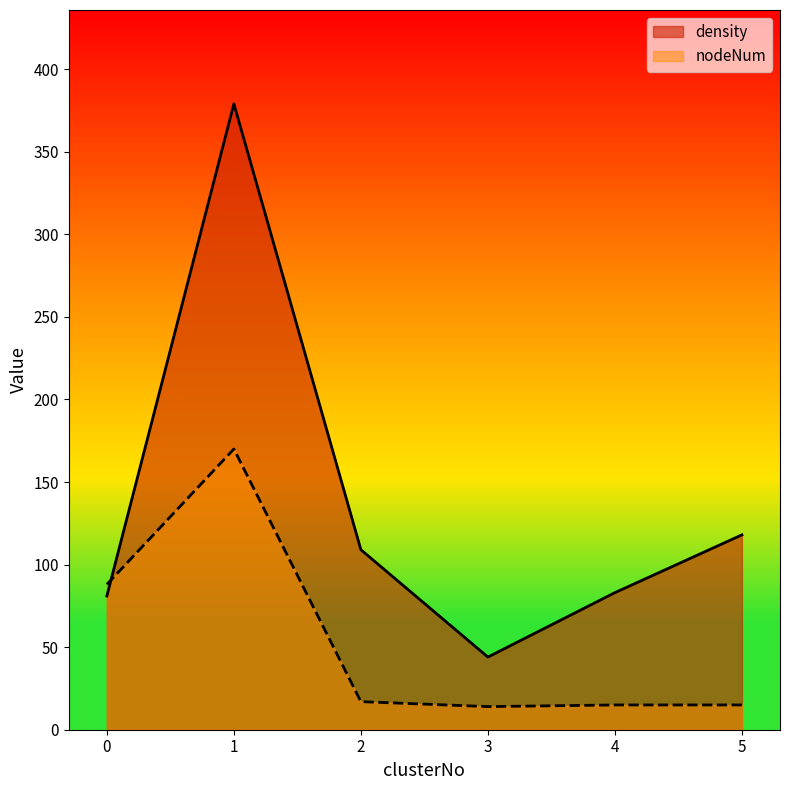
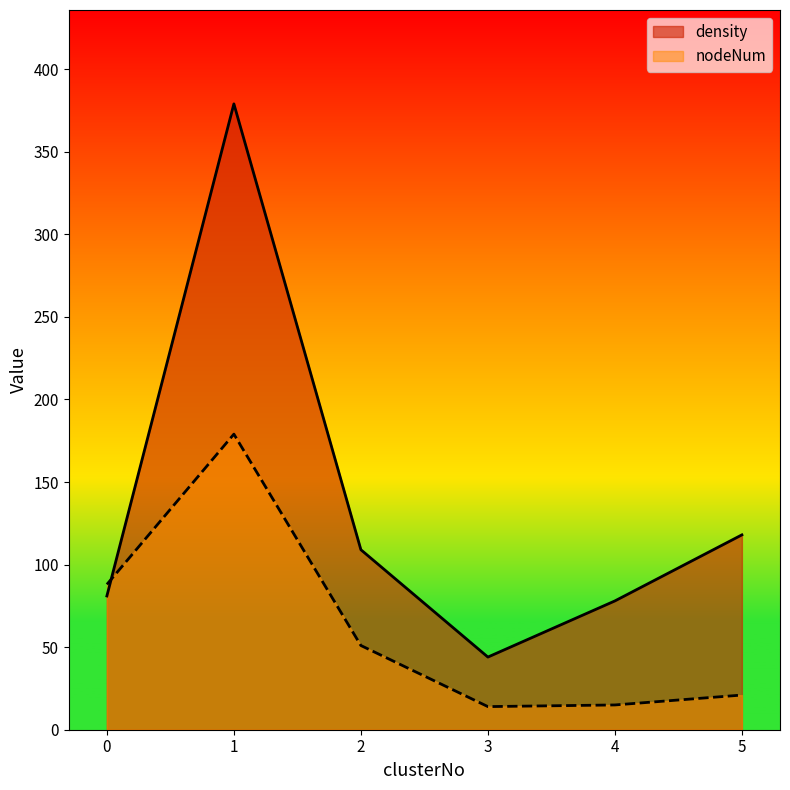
  {
    "density": {
      "0": 81,
      "1": 379,
      "2": 109,
      "3": 44,
-     "4": 83,
+     "4": 78,
      "5": 118
    },
    "nodeNum": {
      "0": 88,
-     "1": 170,
-     "2": 17,
+     "1": 179,
+     "2": 51,
      "3": 14,
      "4": 15,
-     "5": 15
+     "5": 21
    }
  }
